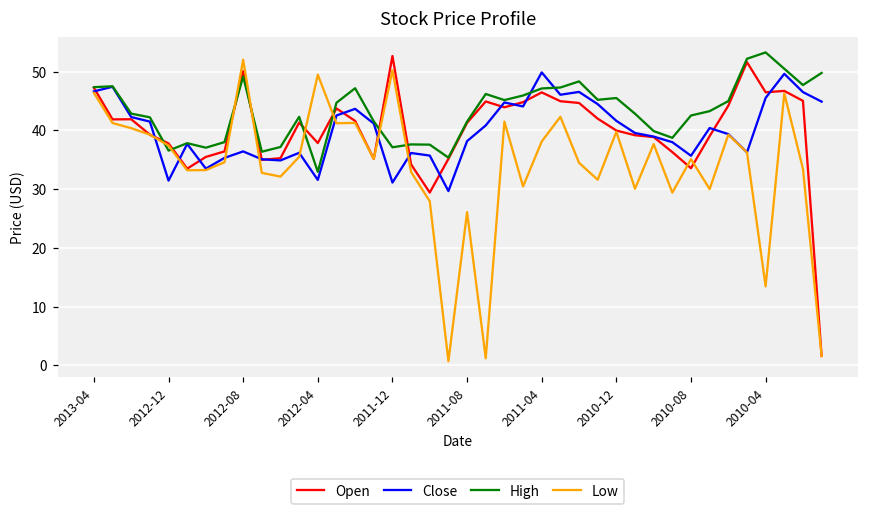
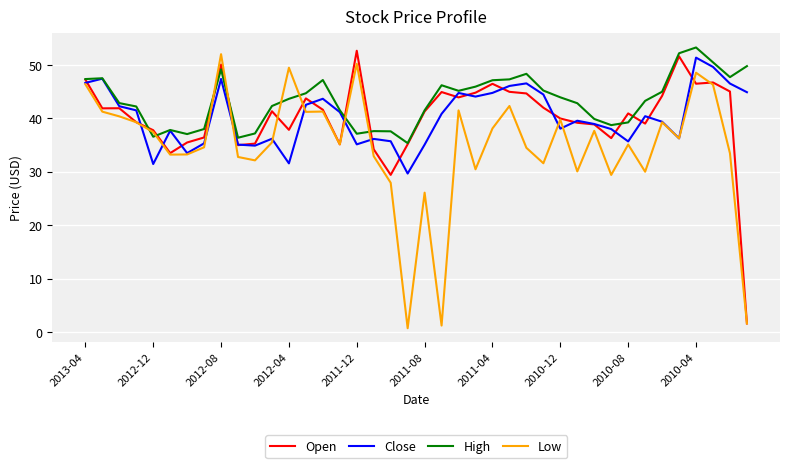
  {
    "Open": {
      "2012-08": 50,
      "2012-04": 38,
      "2011-12": 53,
      "2011-04": 46,
-     "2010-08": 34,
+     "2010-08": 41,
      "2010-04": 46
    },
    "Close": {
      "2012-12": 31,
-     "2012-08": 36,
+     "2012-08": 47,
      "2012-04": 32,
-     "2011-12": 31,
-     "2011-08": 38,
-     "2011-04": 50,
-     "2010-12": 42,
+     "2011-12": 35,
+     "2011-08": 35,
+     "2011-04": 45,
+     "2010-12": 38,
      "2010-08": 36,
-     "2010-04": 46
+     "2010-04": 51
    },
    "High": {
      "2012-12": 37,
      "2012-08": 49,
-     "2012-04": 33,
+     "2012-04": 44,
      "2011-12": 37,
      "2011-04": 47,
-     "2010-12": 45,
-     "2010-08": 43,
+     "2010-12": 44,
+     "2010-08": 39,
      "2010-04": 53
    },
    "Low": {
      "2012-08": 52,
      "2012-04": 49,
      "2011-12": 50,
      "2011-08": 26,
      "2011-04": 38,
      "2010-08": 35,
-     "2010-04": 13
+     "2010-04": 49
    }
  }
